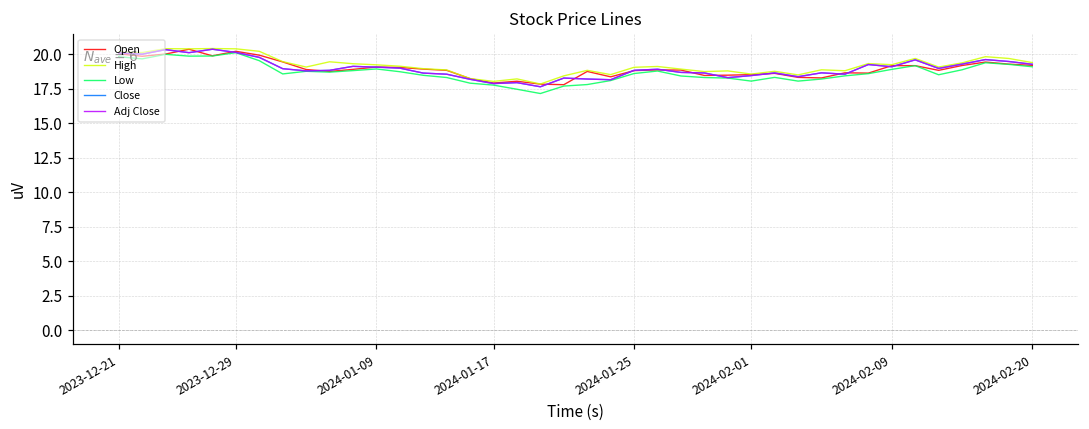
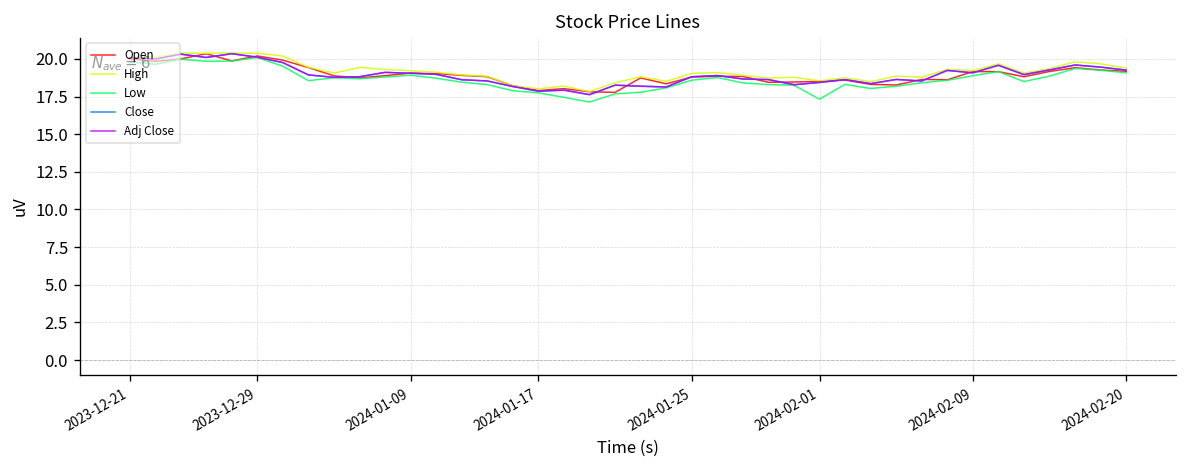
  {
    "High": {
      "2024-01-25": 19.0
    },
    "Low": {
      "2024-01-25": 18.6,
-     "2024-02-01": 18.0
+     "2024-02-01": 17.3
    }
  }
